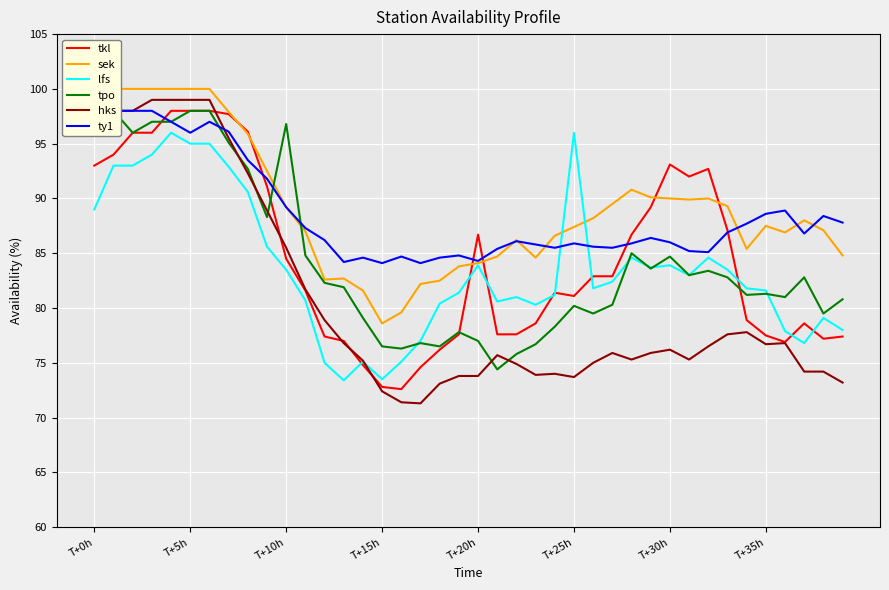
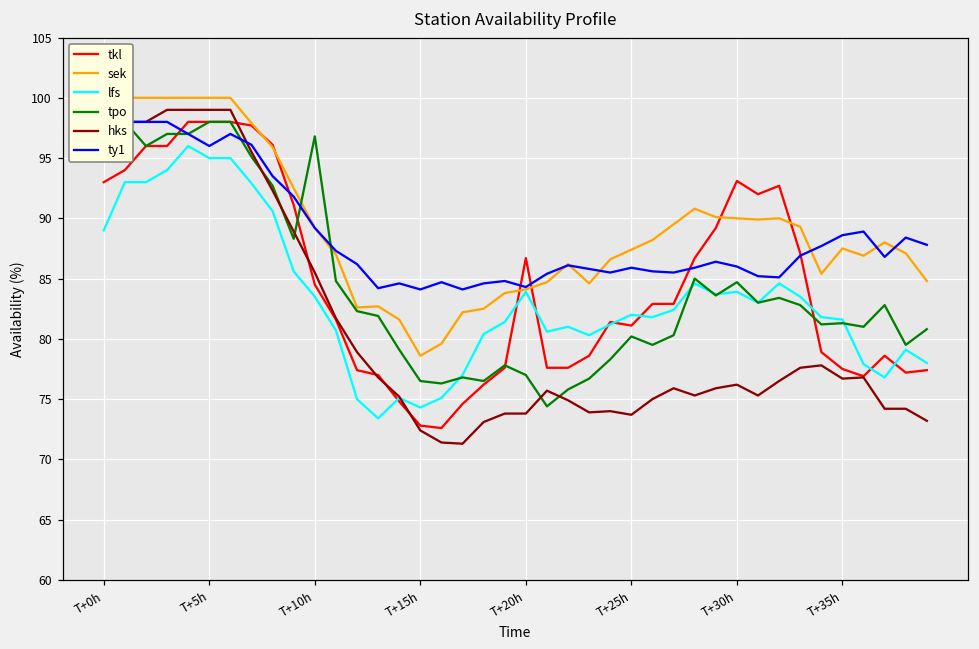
  {
    "tkl": {
      "T+0h": 93.0,
      "T+10h": 84.5,
      "T+15h": 72.8,
      "T+20h": 86.7,
      "T+25h": 81.1,
      "T+30h": 93.1,
      "T+35h": 77.5
    },
    "sek": {
      "T+5h": 100.0,
      "T+15h": 78.6,
      "T+25h": 87.4,
      "T+30h": 90.0,
      "T+35h": 87.5
    },
    "lfs": {
      "T+0h": 89.0,
      "T+5h": 95.0,
      "T+10h": 83.5,
-     "T+15h": 73.5,
-     "T+25h": 96,
+     "T+15h": 74.3,
+     "T+25h": 82,
      "T+30h": 83.9,
      "T+35h": 81.6
    },
    "tpo": {
      "T+10h": 96.8,
      "T+15h": 76.5,
      "T+20h": 77.0,
      "T+25h": 80.2,
      "T+30h": 84.7,
      "T+35h": 81.3
    },
    "hks": {
      "T+5h": 99.0,
      "T+10h": 85.5,
      "T+15h": 72.4,
      "T+20h": 73.8,
      "T+25h": 73.7,
      "T+30h": 76.2,
      "T+35h": 76.7
    },
    "ty1": {
      "T+5h": 96.0,
      "T+15h": 84.1,
      "T+25h": 85.9,
      "T+30h": 86.0,
      "T+35h": 88.6
    }
  }
